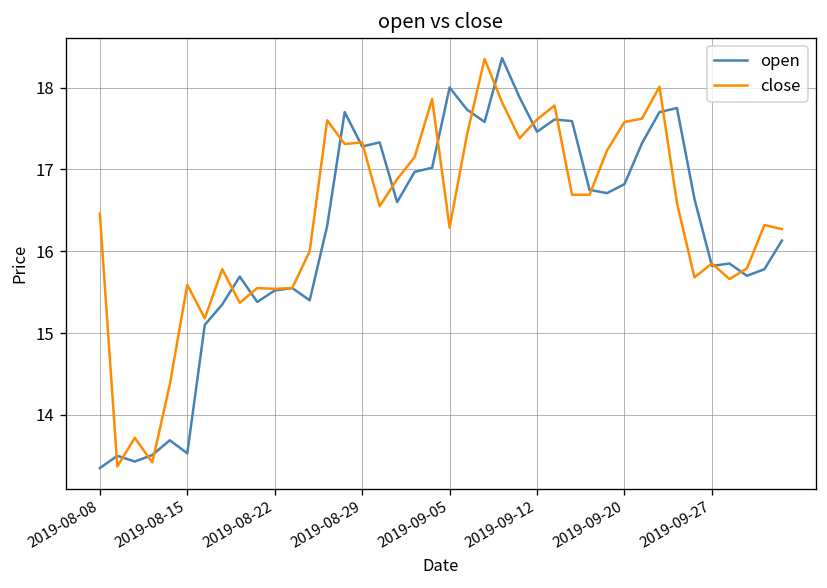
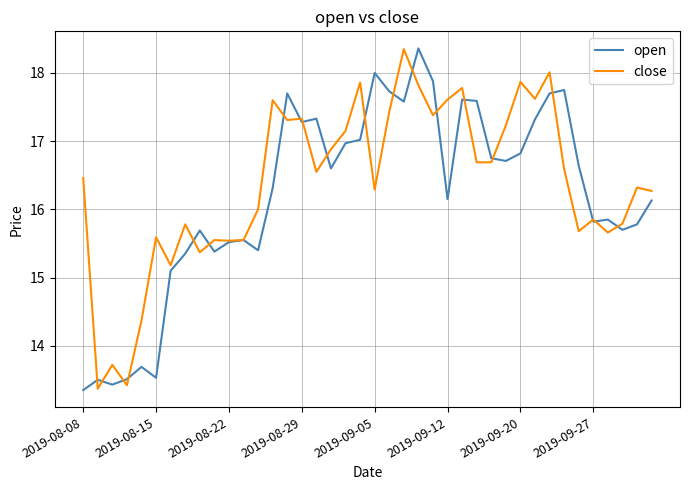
  {
    "open": {
      "2019-08-08": 13.4,
      "2019-08-15": 13.5,
      "2019-08-29": 17.3,
      "2019-09-05": 18.0,
-     "2019-09-12": 17.5,
+     "2019-09-12": 16.2,
      "2019-09-20": 16.8
    },
    "close": {
      "2019-08-08": 16.5,
      "2019-08-15": 15.6,
      "2019-08-29": 17.3,
      "2019-09-05": 16.3,
      "2019-09-12": 17.6,
-     "2019-09-20": 17.6
+     "2019-09-20": 17.9
    }
  }
